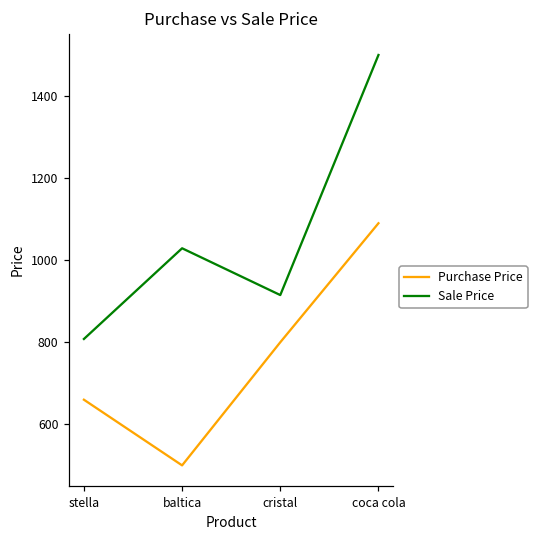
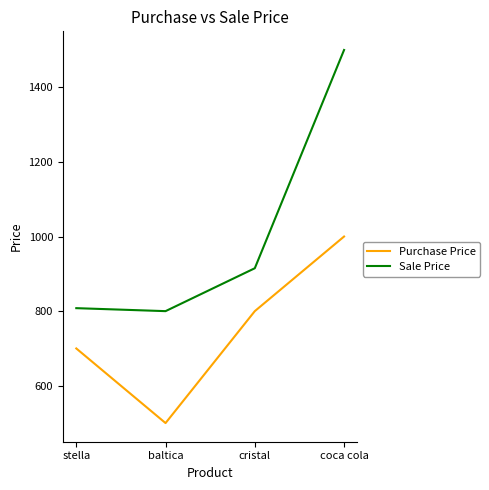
  {
    "Purchase Price": {
-     "stella": 660,
+     "stella": 700,
      "baltica": 500,
      "cristal": 800,
-     "coca cola": 1090
+     "coca cola": 1000
    },
    "Sale Price": {
      "stella": 810,
-     "baltica": 1030,
+     "baltica": 800,
      "cristal": 920,
      "coca cola": 1500
    }
  }
